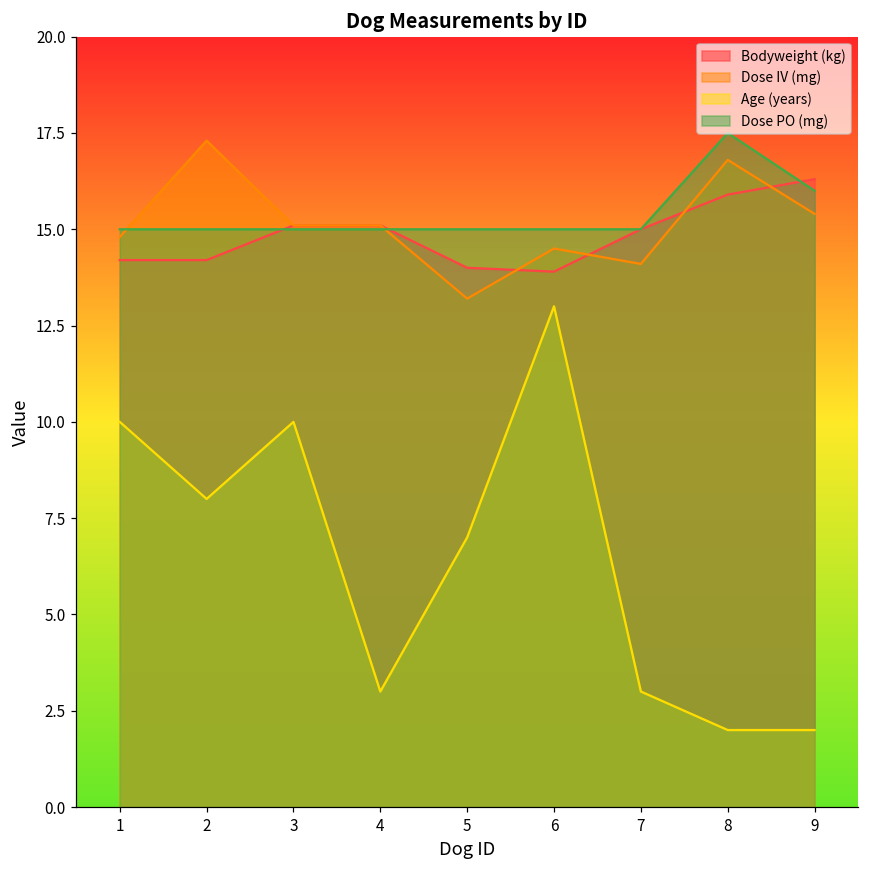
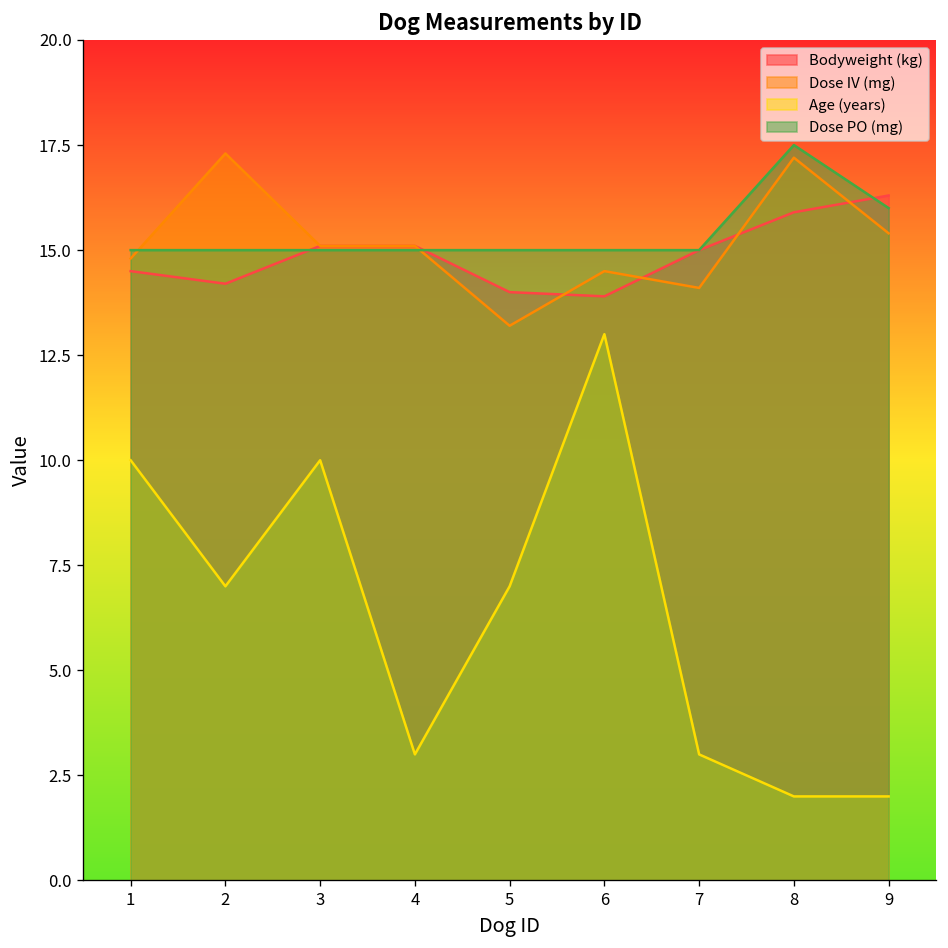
  {
    "Bodyweight (kg)": {
-     "1": 14.2,
+     "1": 14.5,
      "2": 14.2,
      "5": 14.0,
      "6": 13.9,
      "8": 15.9,
      "9": 16.3
    },
    "Dose IV (mg)": {
      "1": 14.8,
      "2": 17.3,
      "5": 13.2,
      "6": 14.5,
      "7": 14.1,
-     "8": 16.8,
+     "8": 17.2,
      "9": 15.4
    },
    "Age (years)": {
      "1": 10,
-     "2": 8,
+     "2": 7,
      "3": 10,
      "4": 3,
      "5": 7,
      "6": 13,
      "7": 3,
      "8": 2,
      "9": 2
    },
    "Dose PO (mg)": {
      "1": 15.0,
      "2": 15.0,
      "3": 15.0,
      "4": 15.0,
      "5": 15.0,
      "6": 15.0,
      "9": 16.0
    }
  }
